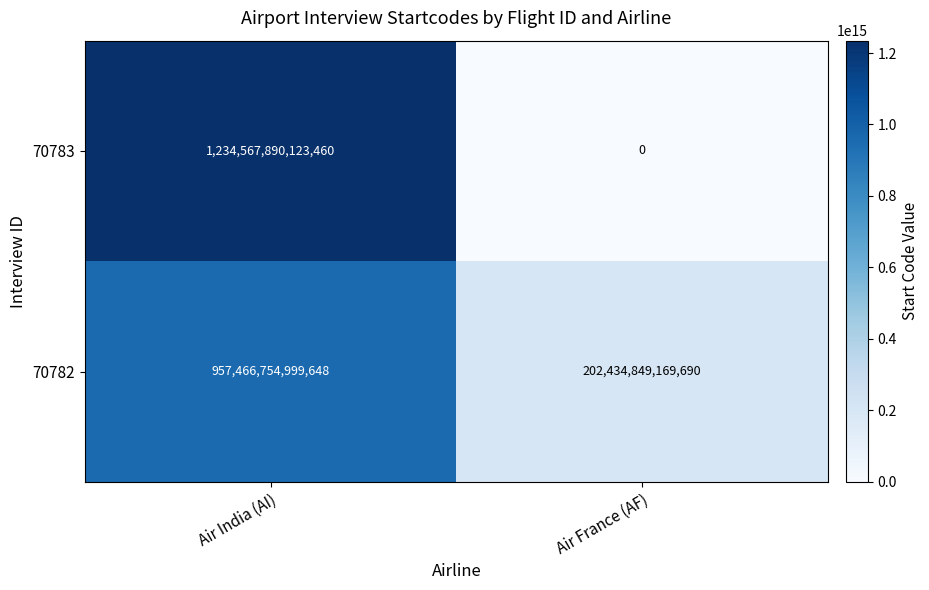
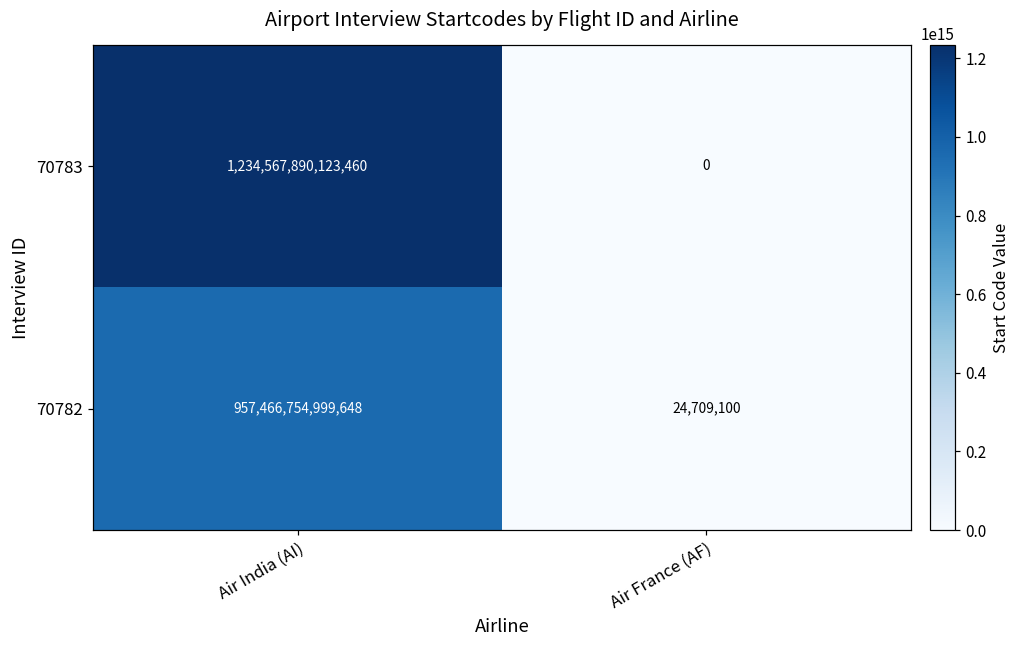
  {
    "70783": {
      "Air India (AI)": "1,234,567,890,123,460",
      "Air France (AF)": "0"
    },
    "70782": {
      "Air India (AI)": "957,466,754,999,648",
-     "Air France (AF)": "202,434,849,169,690"
+     "Air France (AF)": "24,709,100"
    }
  }
